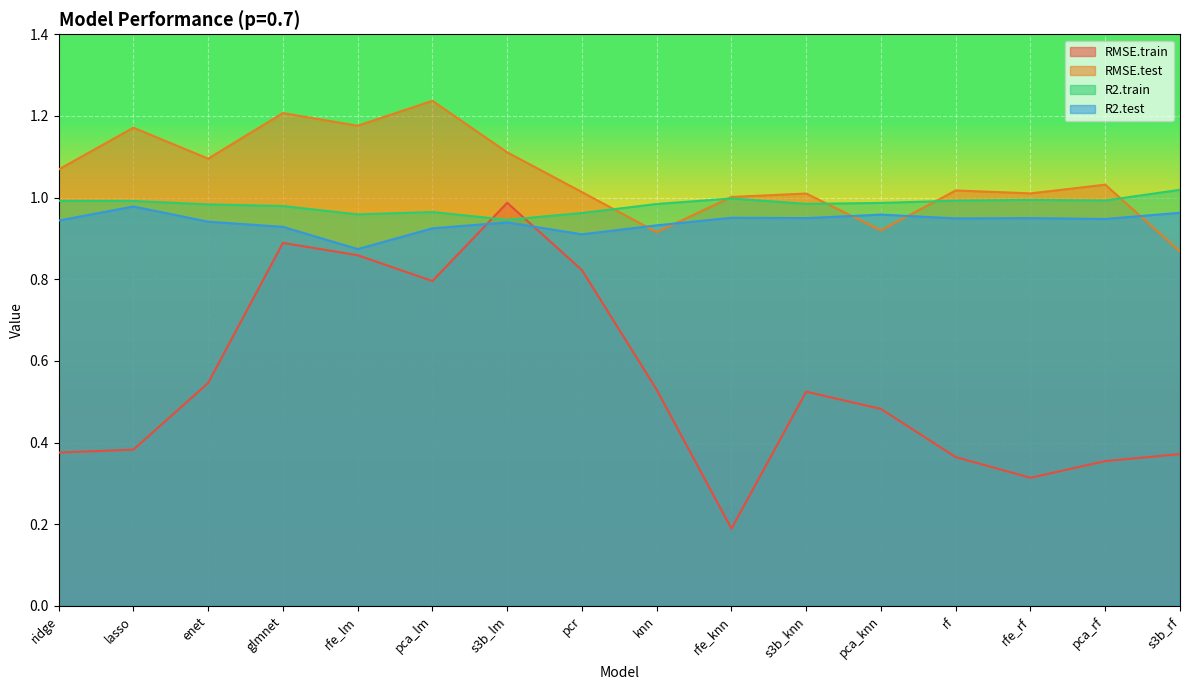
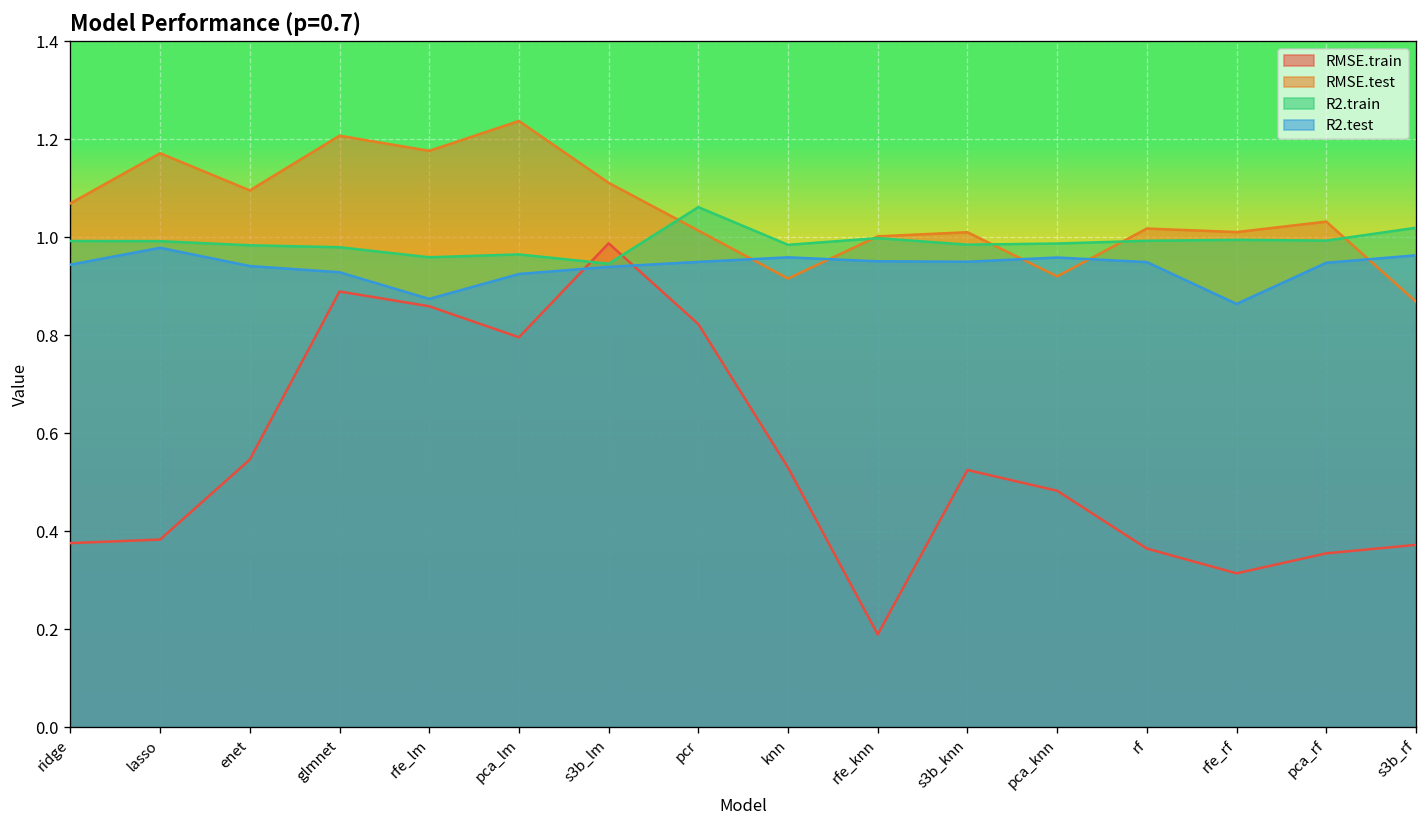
  {
    "R2.train": {
      "ridge": 0.99,
      "lasso": 0.99,
      "enet": 0.98,
      "glmnet": 0.98,
      "rfe_lm": 0.96,
      "pca_lm": 0.96,
      "s3b_lm": 0.95,
-     "pcr": 0.96,
+     "pcr": 1.06,
      "knn": 0.98,
      "s3b_knn": 0.98,
      "pca_knn": 0.99,
      "rf": 0.99,
      "rfe_rf": 0.99,
      "pca_rf": 0.99,
      "s3b_rf": 1.02
    },
    "R2.test": {
      "ridge": 0.94,
      "lasso": 0.98,
      "enet": 0.94,
      "glmnet": 0.93,
      "rfe_lm": 0.87,
      "pca_lm": 0.92,
      "s3b_lm": 0.94,
-     "pcr": 0.91,
-     "knn": 0.93,
+     "pcr": 0.95,
+     "knn": 0.96,
      "rfe_knn": 0.95,
      "s3b_knn": 0.95,
      "pca_knn": 0.96,
      "rf": 0.95,
-     "rfe_rf": 0.95,
+     "rfe_rf": 0.86,
      "pca_rf": 0.95,
      "s3b_rf": 0.96
    }
  }
